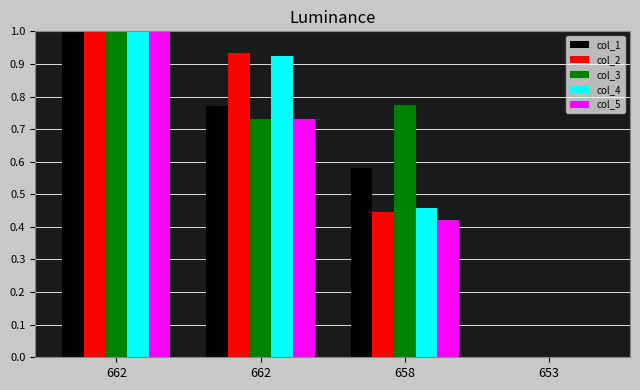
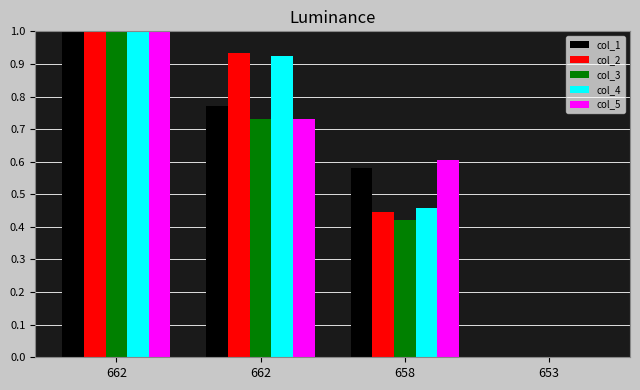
  {
    "col_1": {
      "658": 0.58,
      "653": 0.00
    },
    "col_2": {
      "658": 0.45,
      "653": 0.00
    },
    "col_3": {
-     "658": 0.78,
+     "658": 0.42,
      "653": 0.00
    },
    "col_4": {
      "658": 0.46,
      "653": 0.00
    },
    "col_5": {
-     "658": 0.42,
+     "658": 0.61,
      "653": 0.00
    }
  }
